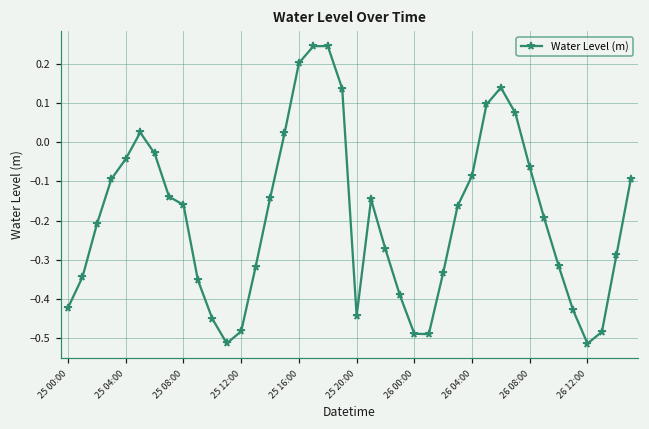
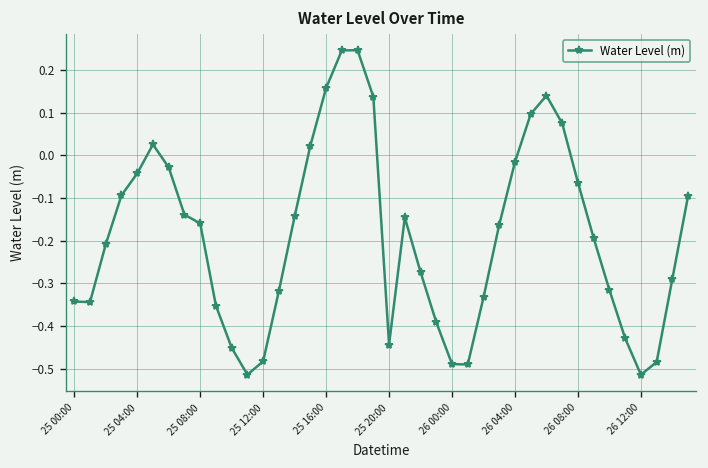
  {
-   "25 00:00": -0.42,
+   "25 00:00": -0.34,
    "25 04:00": -0.04,
    "25 08:00": -0.16,
    "25 12:00": -0.48,
-   "25 16:00": 0.20,
+   "25 16:00": 0.16,
    "25 20:00": -0.44,
    "26 00:00": -0.49,
-   "26 04:00": -0.09,
+   "26 04:00": -0.02,
    "26 08:00": -0.06,
    "26 12:00": -0.51
  }
